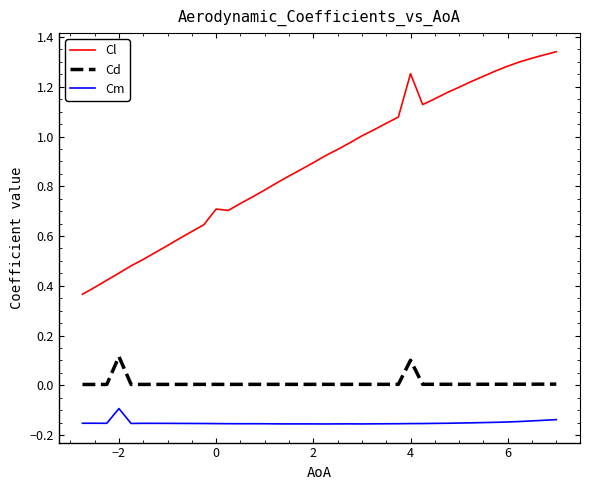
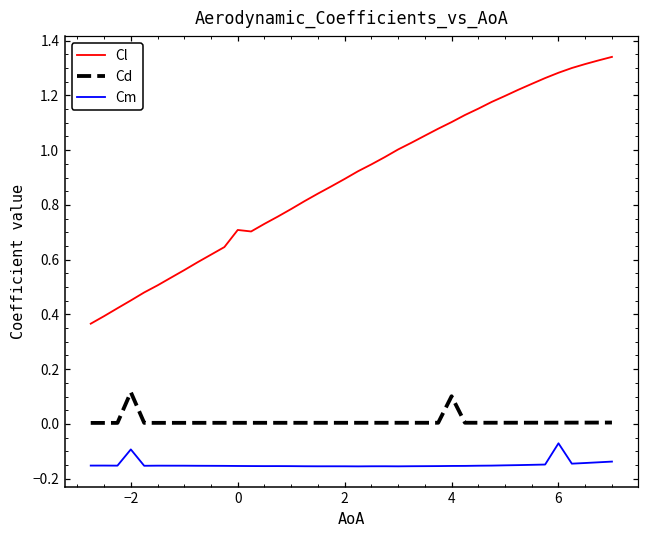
  {
    "Cl": {
      "−2": 0.45,
      "0": 0.71,
      "2": 0.89,
-     "4": 1.25,
+     "4": 1.10,
      "6": 1.28
    },
    "Cd": {
      "−2": 0.12,
      "0": 0.00,
      "2": 0.00,
      "4": 0.10,
      "6": 0.00
    },
    "Cm": {
      "−2": -0.09,
      "0": -0.15,
      "2": -0.15,
      "4": -0.15,
-     "6": -0.15
+     "6": -0.07
    }
  }
